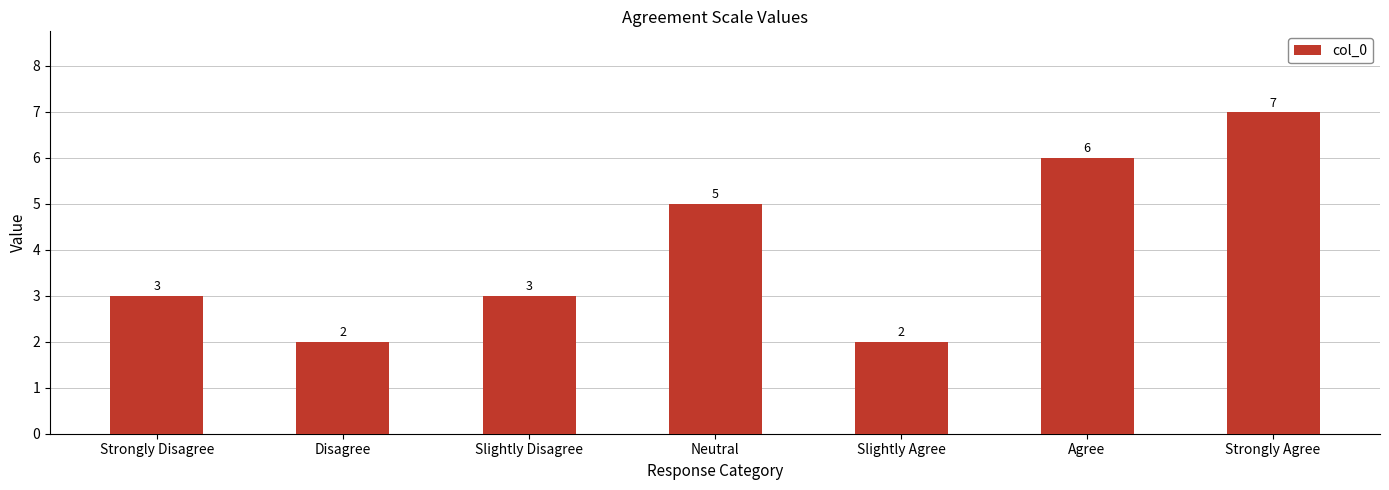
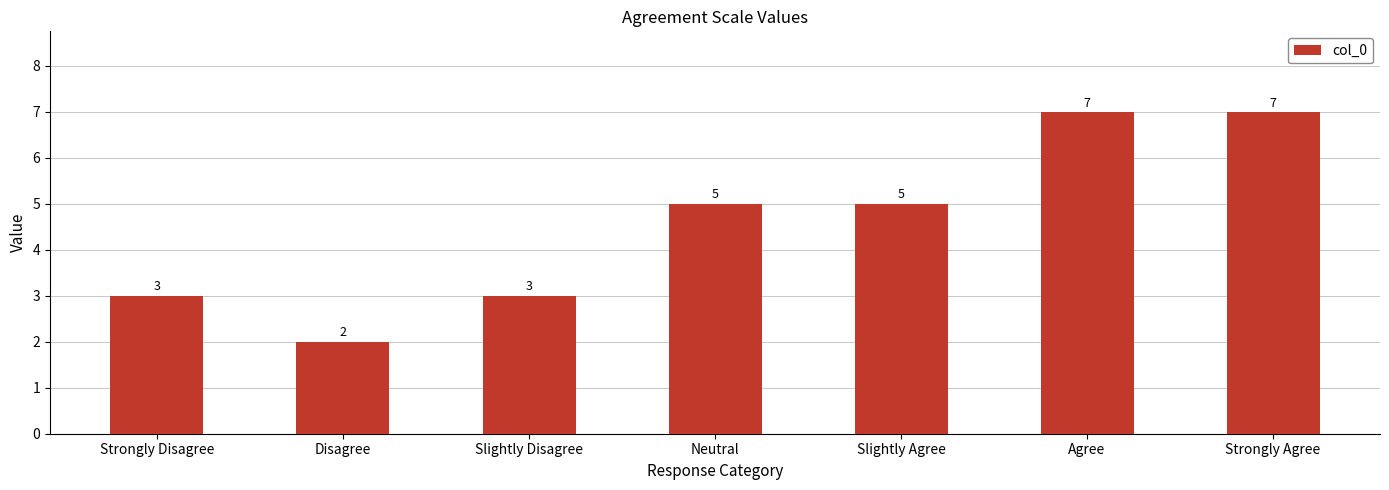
  {
    "Strongly Disagree": 3,
    "Disagree": 2,
    "Slightly Disagree": 3,
    "Neutral": 5,
-   "Slightly Agree": 2,
-   "Agree": 6,
+   "Slightly Agree": 5,
+   "Agree": 7,
    "Strongly Agree": 7
  }
